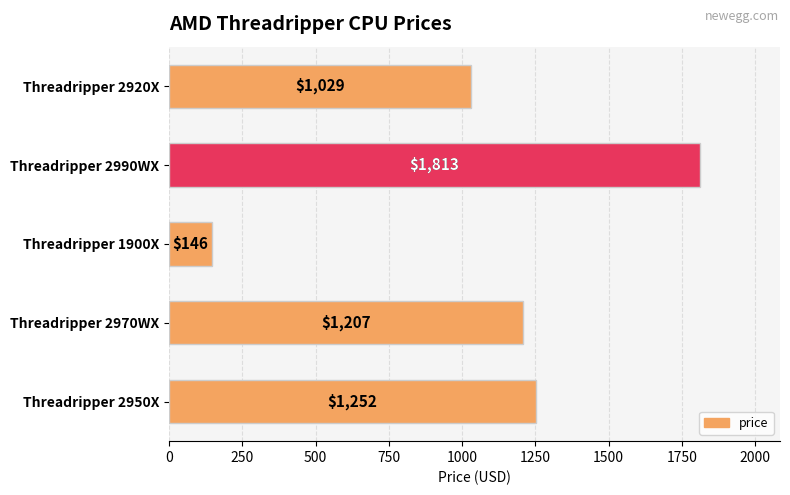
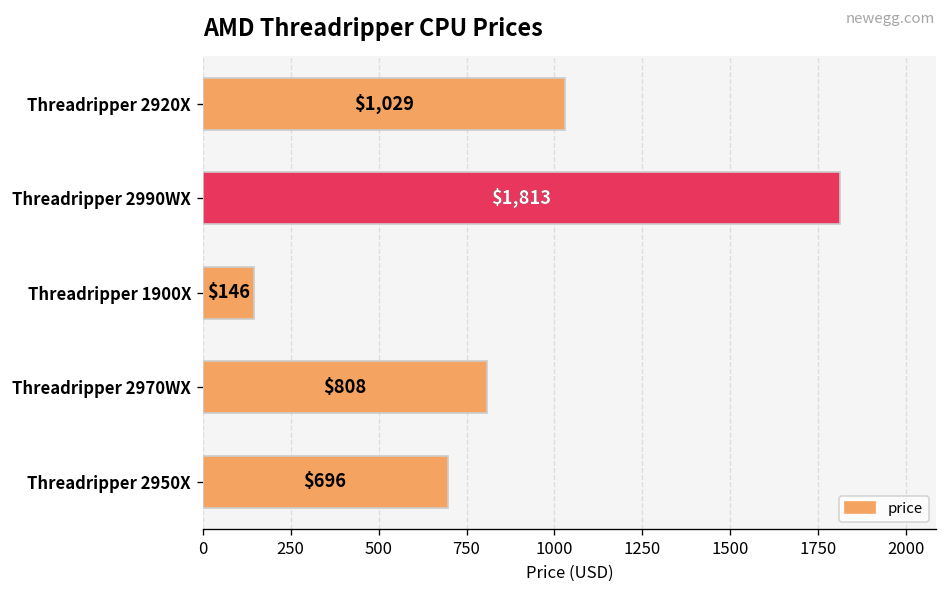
  {
    "Threadripper 2920X": "$1,029",
    "Threadripper 1900X": "$146",
-   "Threadripper 2970WX": "$1,207",
-   "Threadripper 2950X": "$1,252"
+   "Threadripper 2970WX": "$808",
+   "Threadripper 2950X": "$696"
  }
